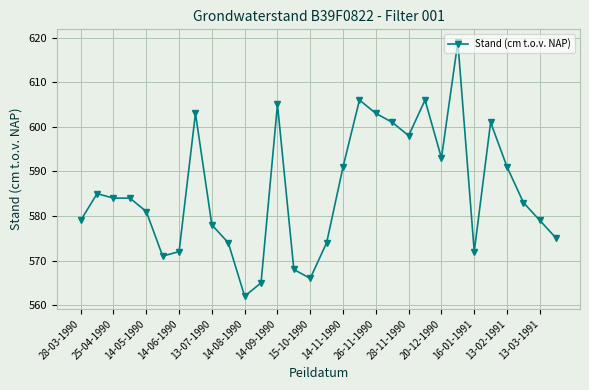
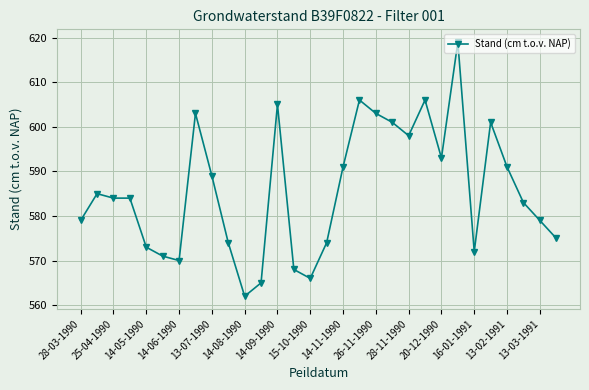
  {
    "28-03-1990": 579,
    "25-04-1990": 584,
-   "14-05-1990": 581,
-   "14-06-1990": 572,
-   "13-07-1990": 578,
+   "14-05-1990": 573,
+   "14-06-1990": 570,
+   "13-07-1990": 589,
    "14-08-1990": 562,
    "14-09-1990": 605,
    "15-10-1990": 566,
    "14-11-1990": 591,
    "26-11-1990": 603,
    "28-11-1990": 598,
    "20-12-1990": 593,
    "16-01-1991": 572,
    "13-02-1991": 591,
    "13-03-1991": 579
  }
